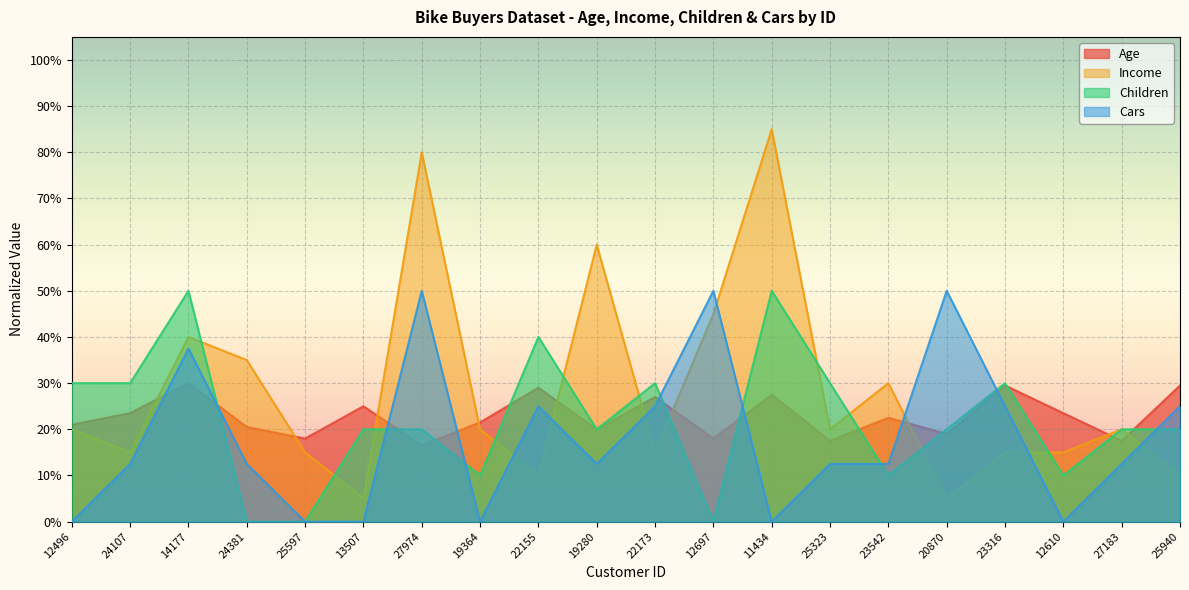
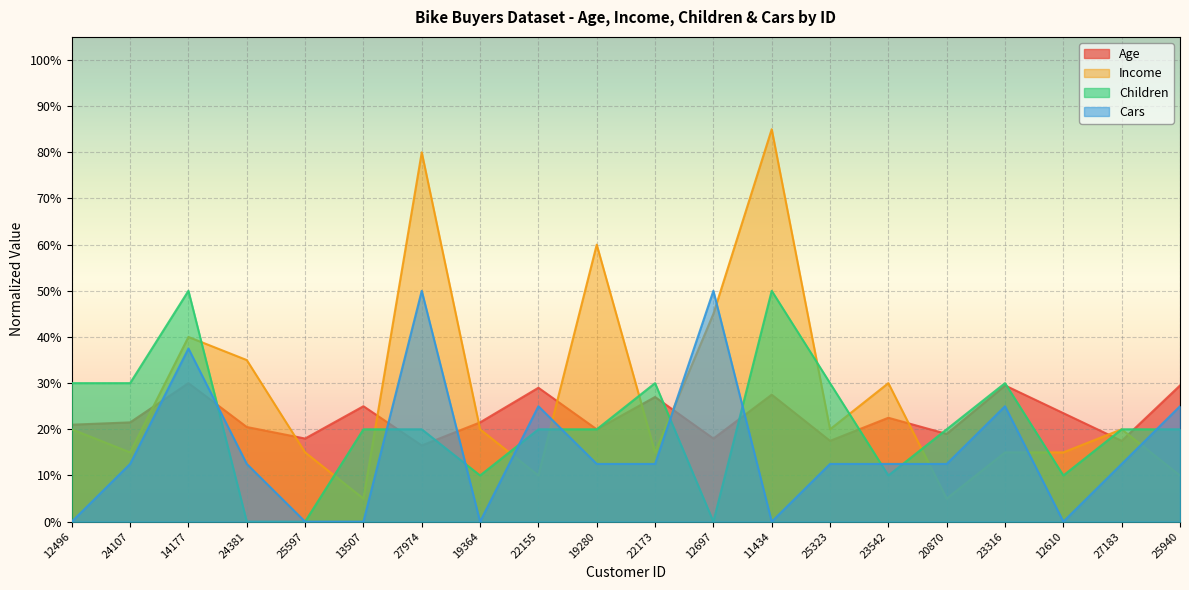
  {
    "Age": {
      "12496": "21%",
-     "24107": "24%",
+     "24107": "22%",
      "14177": "30%",
      "24381": "21%",
      "25597": "18%",
      "13507": "25%",
      "27974": "17%",
      "19364": "22%",
      "22155": "29%",
      "22173": "27%",
      "12697": "18%",
      "11434": "28%",
      "25323": "18%",
      "23542": "23%",
      "20870": "19%",
      "12610": "24%",
      "27183": "18%",
      "25940": "30%"
    },
    "Income": {
      "12496": "20%",
      "24107": "15%",
      "14177": "40%",
      "24381": "35%",
      "25597": "15%",
      "13507": "5%",
      "27974": "80%",
      "19364": "20%",
      "22155": "10%",
      "19280": "60%",
      "22173": "15%",
      "12697": "45%",
      "11434": "85%",
      "25323": "20%",
      "23542": "30%",
      "20870": "5%",
      "23316": "15%",
      "12610": "15%",
      "25940": "10%"
    },
    "Children": {
      "12496": "30%",
      "24107": "30%",
      "14177": "50%",
      "24381": "0%",
      "13507": "20%",
      "27974": "20%",
      "19364": "10%",
-     "22155": "40%",
+     "22155": "20%",
      "22173": "30%",
      "12697": "0%",
      "11434": "50%",
      "25323": "30%",
      "23542": "10%",
      "20870": "20%",
      "12610": "10%",
      "25940": "20%"
    },
    "Cars": {
      "12496": "0%",
      "24107": "13%",
      "14177": "38%",
      "24381": "13%",
      "13507": "0%",
      "27974": "50%",
      "19364": "0%",
      "22155": "25%",
      "19280": "13%",
-     "22173": "25%",
+     "22173": "13%",
      "12697": "50%",
      "11434": "0%",
      "25323": "13%",
      "23542": "13%",
-     "20870": "50%",
+     "20870": "13%",
      "23316": "25%",
      "12610": "0%",
      "27183": "13%",
      "25940": "25%"
    }
  }
